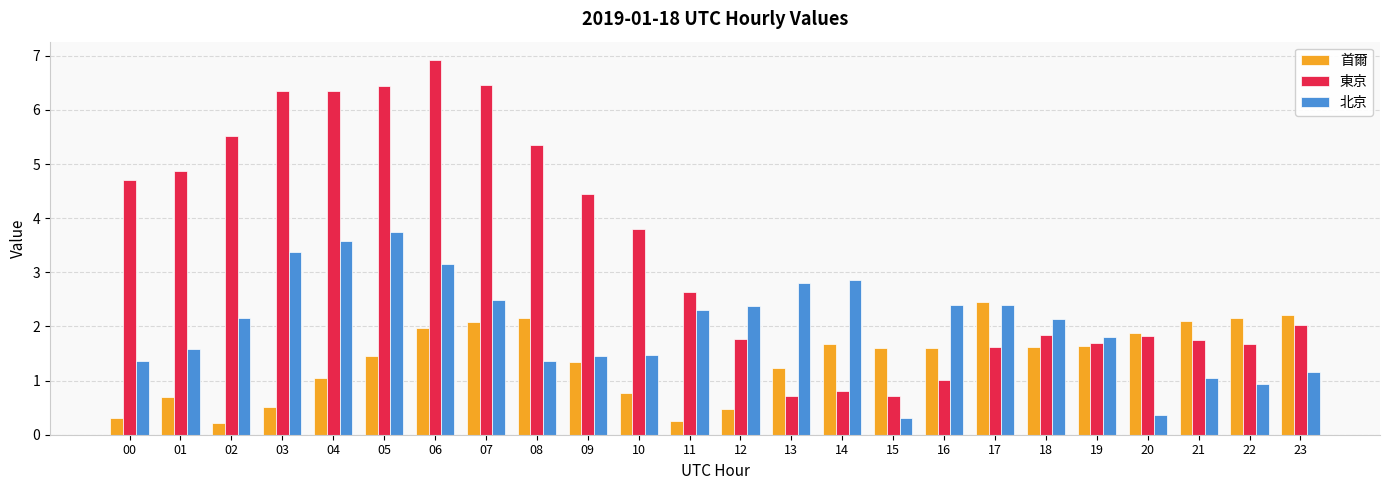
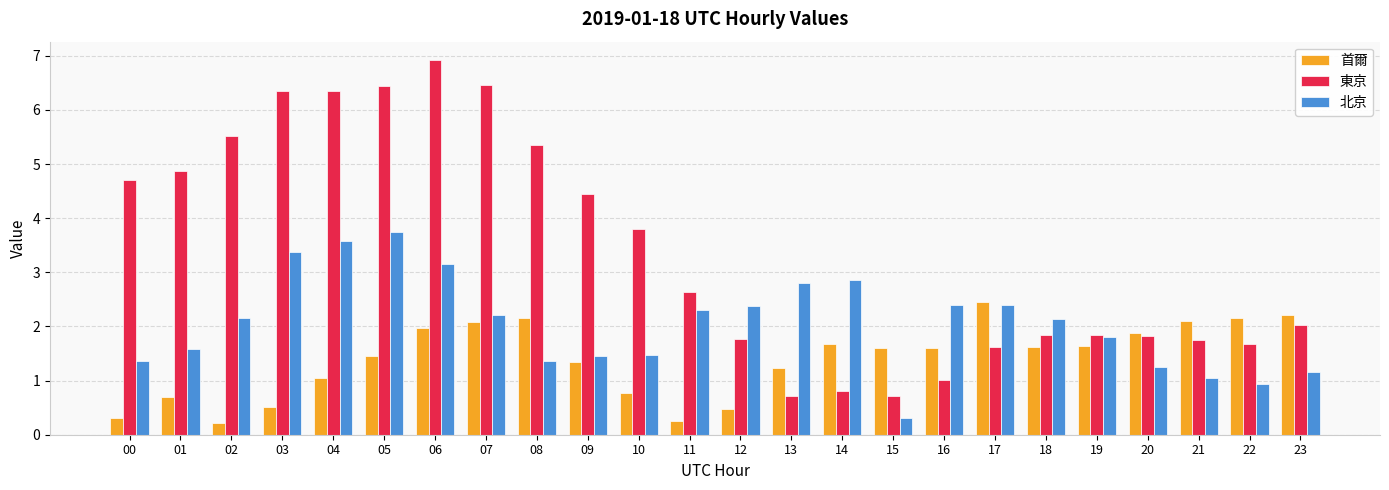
  {
    "首爾": {
      "00": 0.3,
      "01": 0.7,
      "02": 0.2,
      "03": 0.5,
      "04": 1.1,
      "05": 1.5,
      "06": 2.0,
      "07": 2.1,
      "08": 2.1,
      "09": 1.3,
      "10": 0.8,
      "11": 0.3,
      "12": 0.5,
      "13": 1.2,
      "14": 1.7,
      "15": 1.6,
      "16": 1.6,
      "17": 2.4,
      "18": 1.6,
      "19": 1.6,
      "20": 1.9,
      "21": 2.1,
      "22": 2.2,
      "23": 2.2
    },
    "東京": {
      "00": 4.7,
      "01": 4.9,
      "02": 5.5,
      "03": 6.3,
      "04": 6.3,
      "05": 6.4,
      "06": 6.9,
      "07": 6.5,
      "08": 5.4,
      "09": 4.4,
      "10": 3.8,
      "11": 2.6,
      "12": 1.8,
      "13": 0.7,
      "14": 0.8,
      "15": 0.7,
      "16": 1.0,
      "17": 1.6,
      "18": 1.8,
-     "19": 1.7,
+     "19": 1.8,
      "20": 1.8,
      "21": 1.7,
      "22": 1.7,
      "23": 2.0
    },
    "北京": {
      "00": 1.4,
      "01": 1.6,
      "02": 2.2,
      "03": 3.4,
      "04": 3.6,
      "05": 3.8,
      "06": 3.2,
-     "07": 2.5,
+     "07": 2.2,
      "08": 1.4,
      "09": 1.5,
      "10": 1.5,
      "11": 2.3,
      "12": 2.4,
      "13": 2.8,
      "14": 2.9,
      "15": 0.3,
      "16": 2.4,
      "17": 2.4,
      "18": 2.1,
      "19": 1.8,
-     "20": 0.4,
+     "20": 1.2,
      "21": 1.0,
      "22": 0.9,
      "23": 1.2
    }
  }
